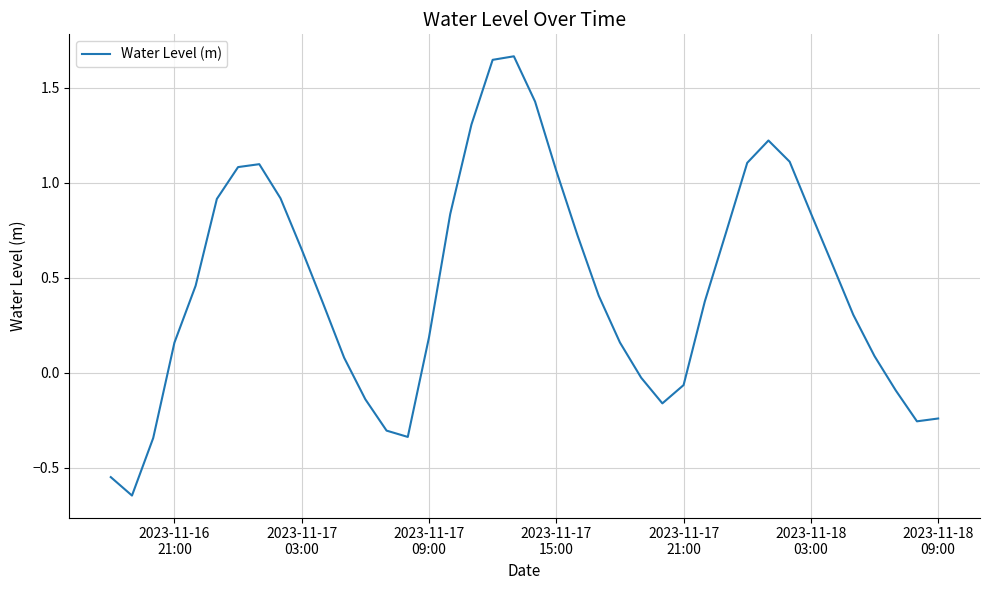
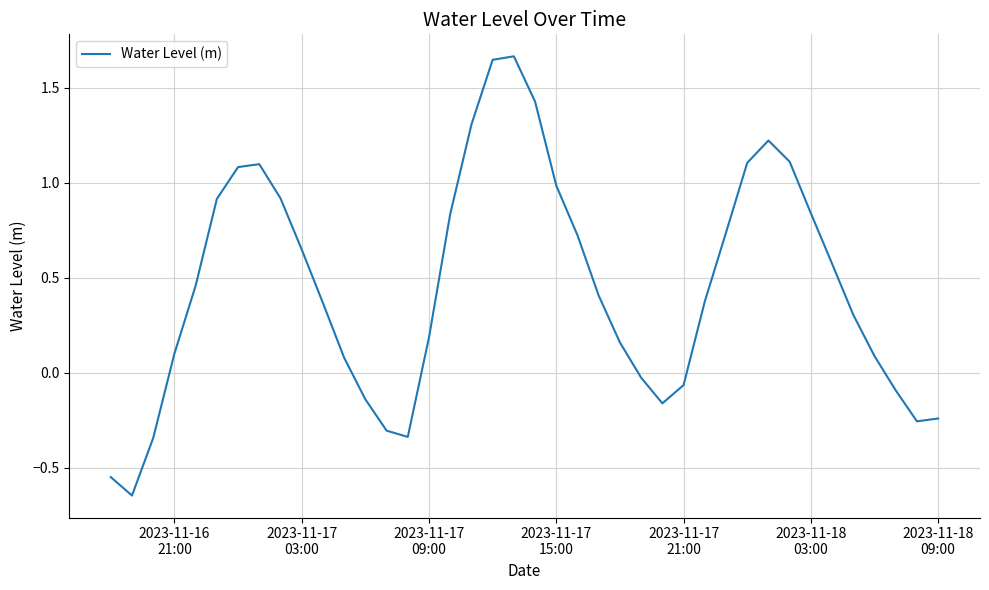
  {
-   "2023-11-16 21:00": 0.16,
+   "2023-11-16 21:00": 0.10,
    "2023-11-17 03:00": 0.65,
    "2023-11-17 09:00": 0.19,
-   "2023-11-17 15:00": 1.06,
+   "2023-11-17 15:00": 0.98,
    "2023-11-17 21:00": -0.06,
    "2023-11-18 03:00": 0.84,
    "2023-11-18 09:00": -0.24
  }
